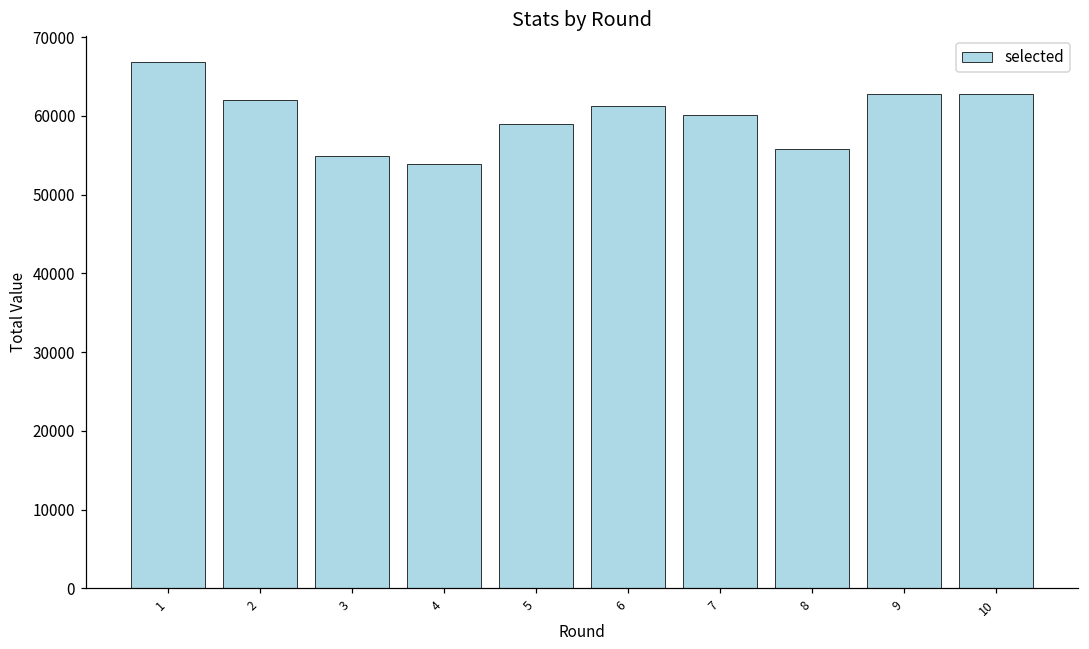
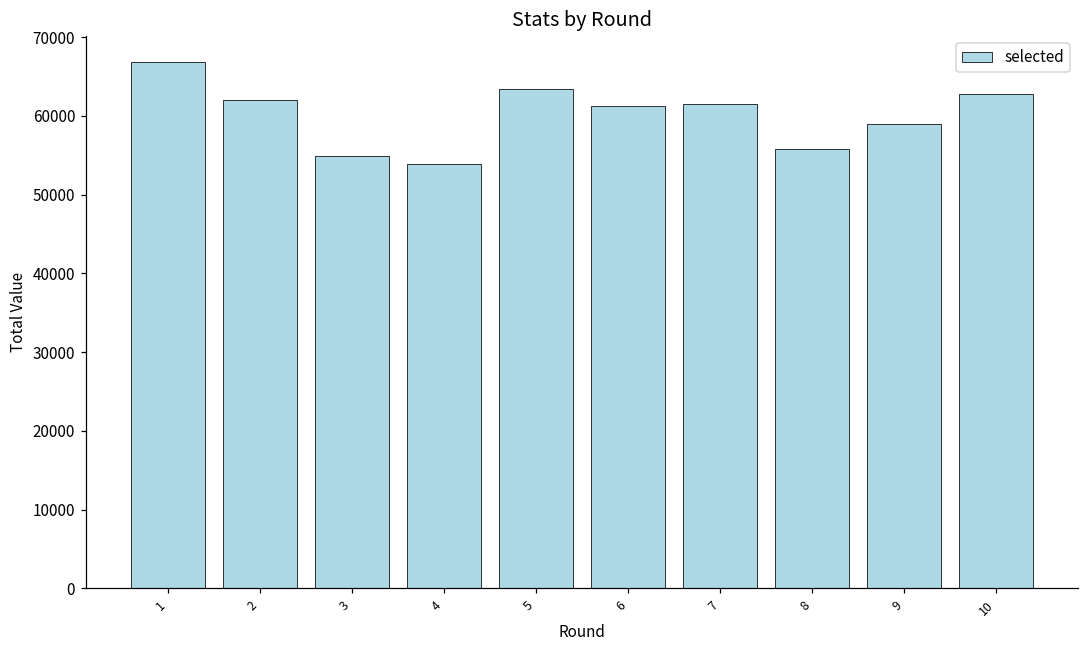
  {
    "1": 67000,
    "2": 62000,
    "3": 55000,
    "4": 54000,
-   "5": 59000,
+   "5": 63000,
    "6": 61000,
-   "7": 60000,
+   "7": 62000,
    "8": 56000,
-   "9": 63000,
+   "9": 59000,
    "10": 63000
  }
